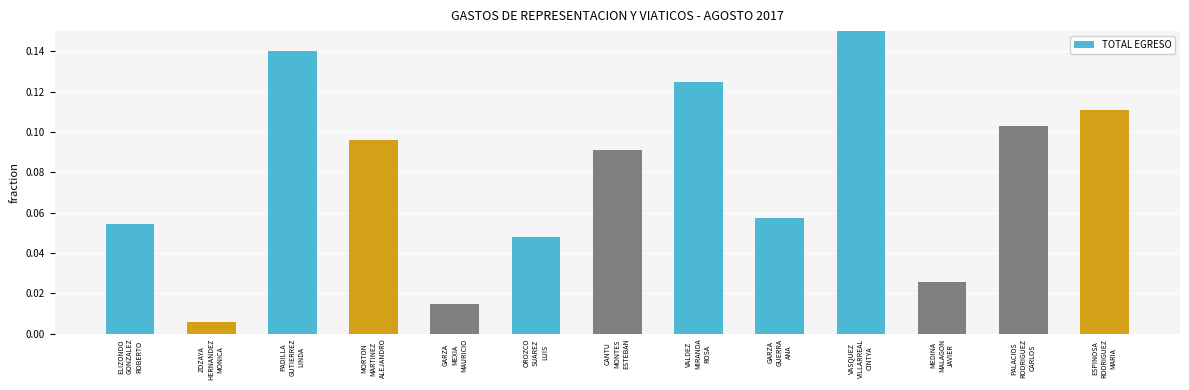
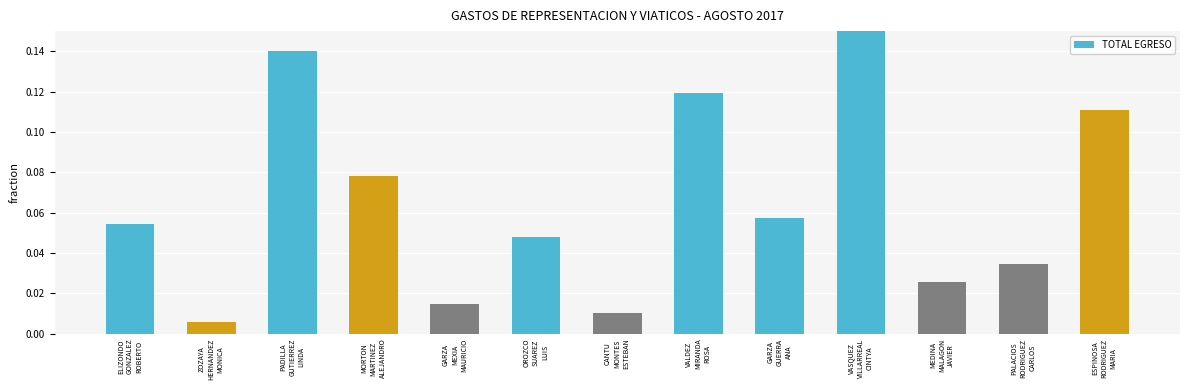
  {
    "ELIZONDO GONZALEZ ROBERTO": 0.054,
    "ZOZAYA HERNANDEZ MONICA": 0.006,
    "PADILLA GUTIERREZ LINDA": 0.140,
-   "MORTON MARTINEZ ALEJANDRO": 0.096,
+   "MORTON MARTINEZ ALEJANDRO": 0.078,
    "GARZA MEXIA MAURICIO": 0.015,
    "OROZCO SUAREZ LUIS": 0.048,
-   "CANTU MONTES ESTEBAN": 0.091,
-   "VALDEZ MIRANDA ROSA": 0.125,
+   "CANTU MONTES ESTEBAN": 0.010,
+   "VALDEZ MIRANDA ROSA": 0.119,
    "GARZA GUERRA ANA": 0.057,
    "VASQUEZ VILLARREAL CINTYA": 0.150,
    "MEDINA MALAGON JAVIER": 0.026,
-   "PALACIOS RODRIGUEZ CARLOS": 0.103,
+   "PALACIOS RODRIGUEZ CARLOS": 0.034,
    "ESPINOSA RODRIGUEZ MARIA": 0.111
  }
